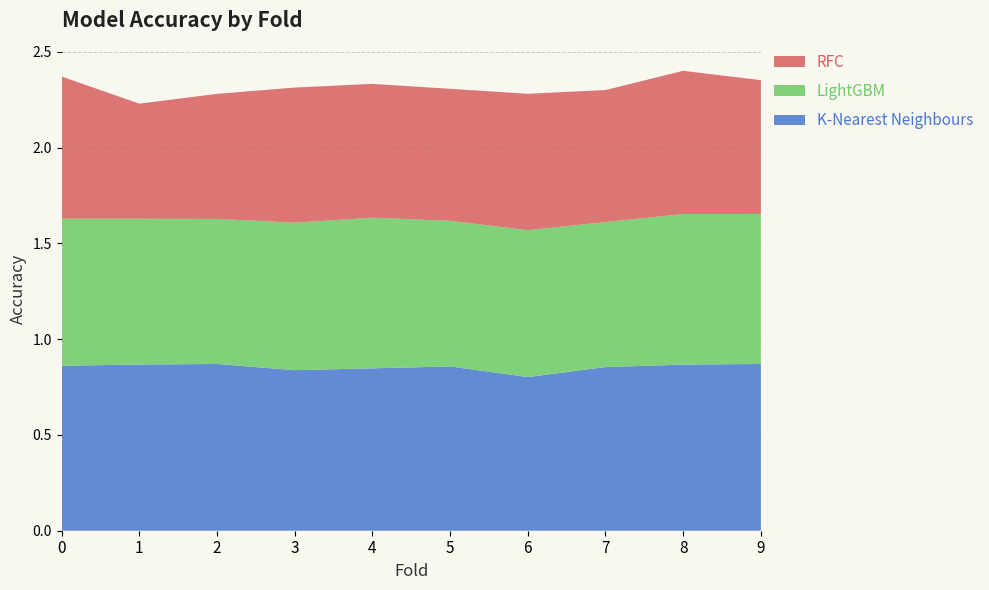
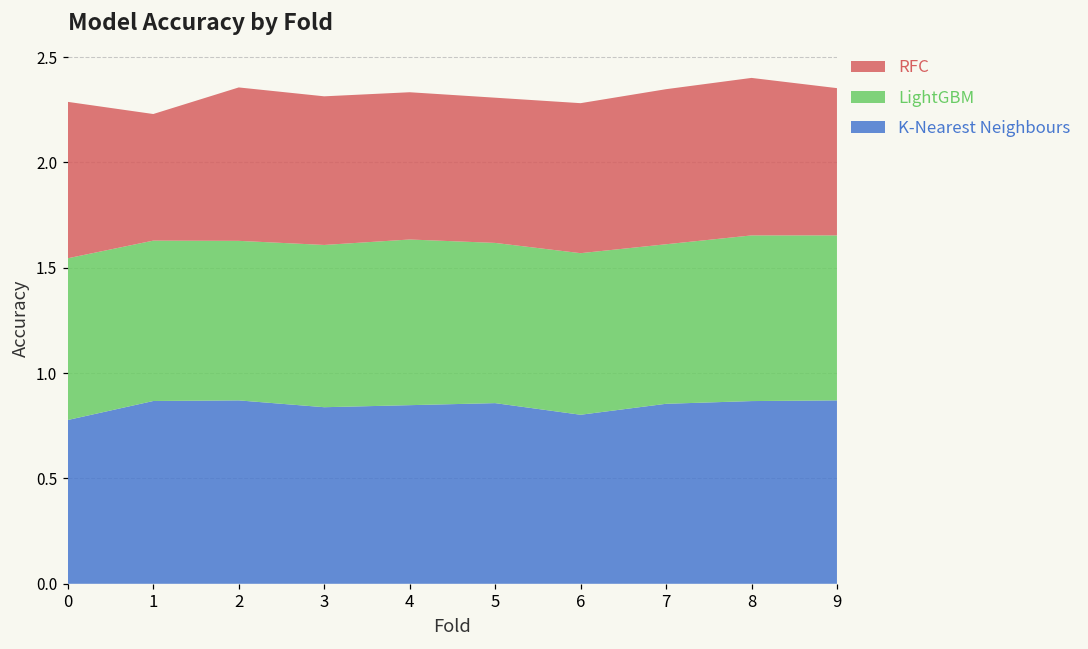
  {
    "K-Nearest Neighbours": {
-     "0": 0.86,
+     "0": 0.78,
      "1": 0.87,
      "2": 0.87,
      "3": 0.84,
      "4": 0.85,
      "5": 0.86,
      "6": 0.80,
      "7": 0.85,
      "8": 0.87,
      "9": 0.87
    },
    "LightGBM": {
      "0": 0.77,
      "1": 0.76,
      "2": 0.76,
      "3": 0.77,
      "4": 0.79,
      "5": 0.76,
      "6": 0.77,
      "7": 0.76,
      "8": 0.79,
      "9": 0.78
    },
    "RFC": {
      "0": 0.74,
      "1": 0.60,
-     "2": 0.65,
+     "2": 0.73,
      "3": 0.71,
      "4": 0.70,
      "5": 0.69,
      "6": 0.71,
-     "7": 0.69,
+     "7": 0.74,
      "8": 0.75,
      "9": 0.70
    }
  }
